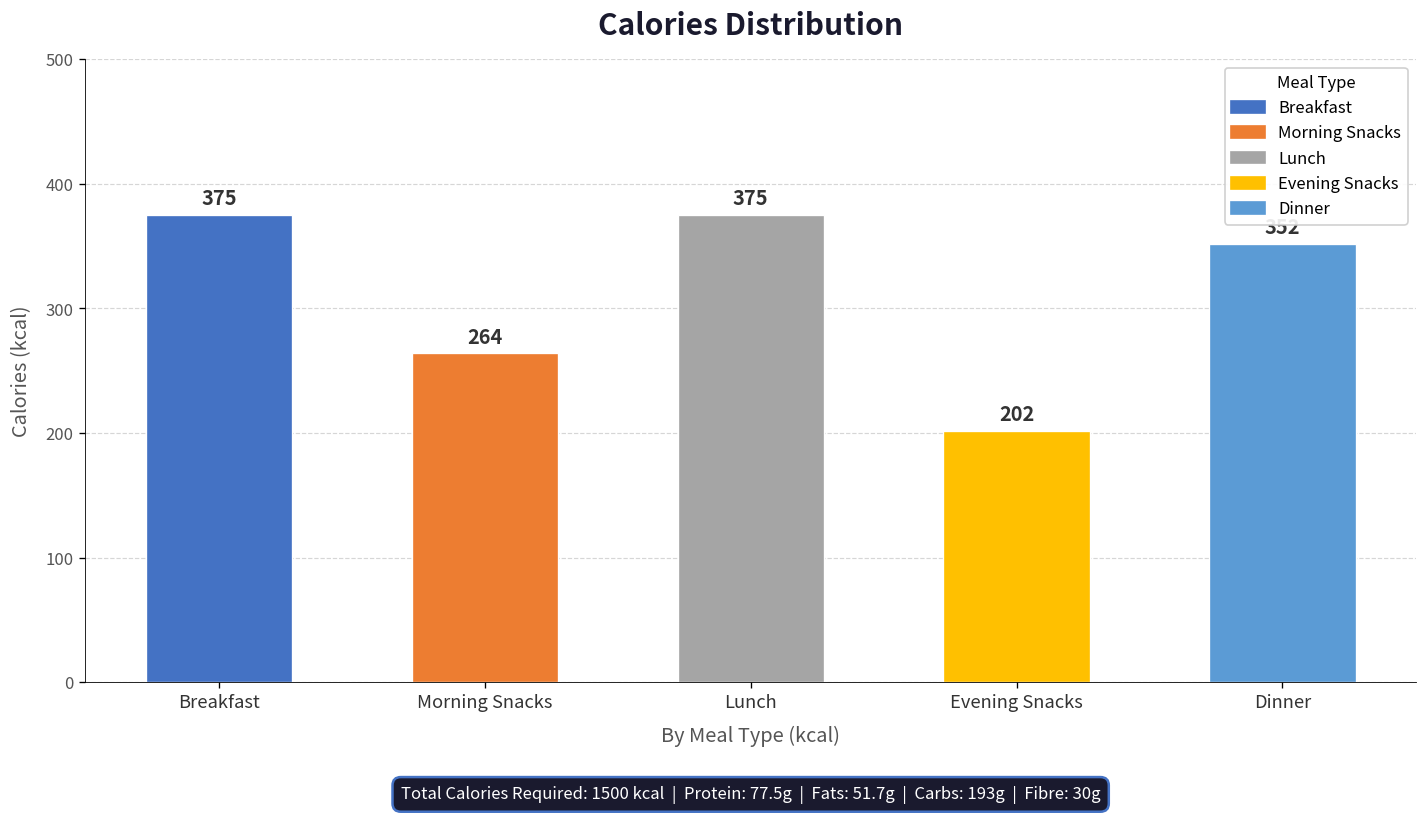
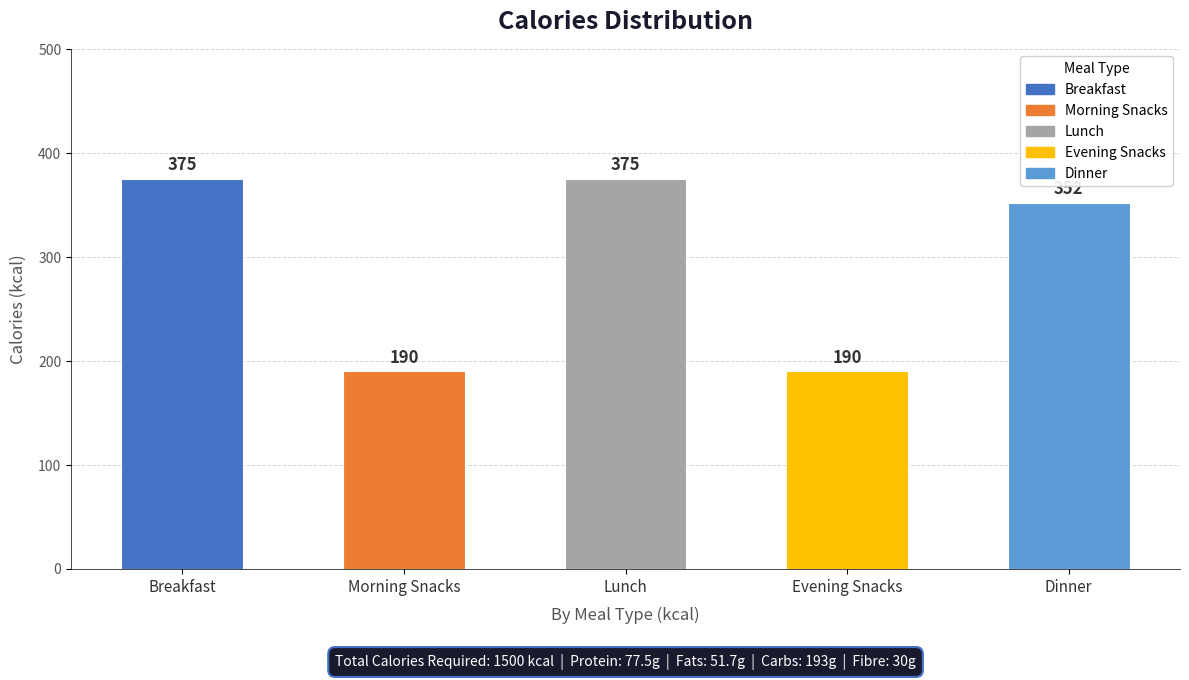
  {
    "Breakfast": 375,
-   "Morning Snacks": 264,
+   "Morning Snacks": 190,
    "Lunch": 375,
-   "Evening Snacks": 202
+   "Evening Snacks": 190
  }
